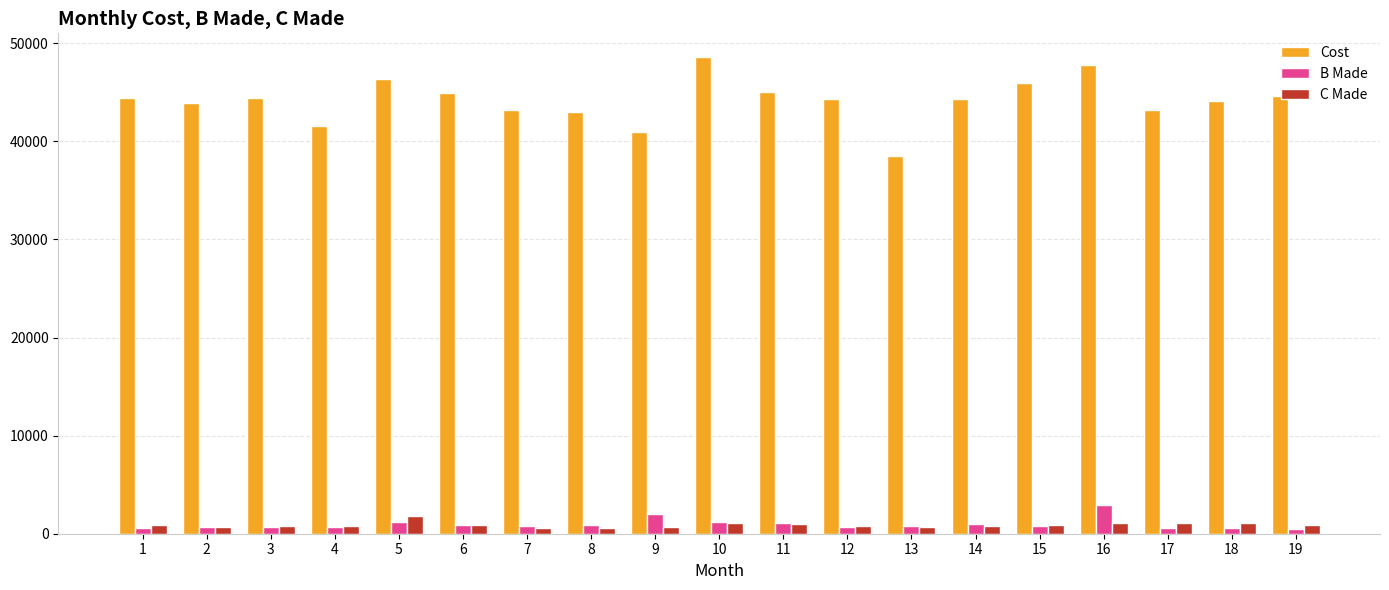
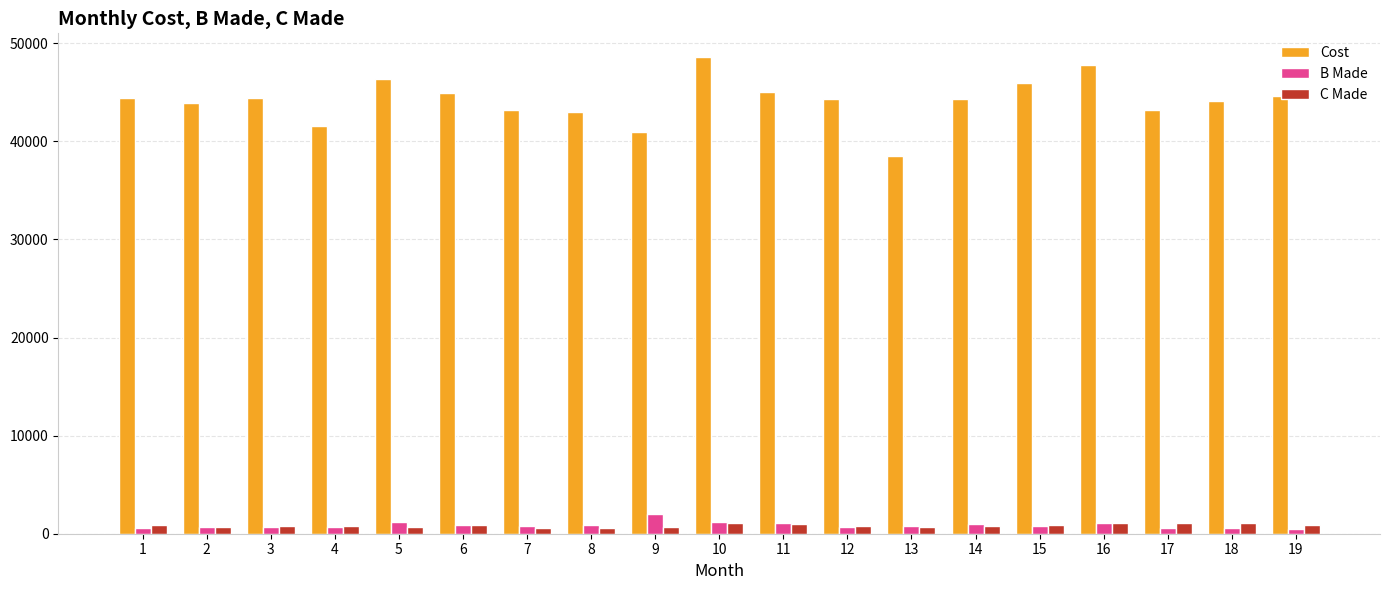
  {
    "Cost": {
      "1": 44000,
      "2": 44000,
      "3": 44000,
      "4": 42000,
      "5": 46000,
      "6": 45000,
      "7": 43000,
      "8": 43000,
      "9": 41000,
      "10": 49000,
      "11": 45000,
      "12": 44000,
      "13": 38000,
      "14": 44000,
      "15": 46000,
      "16": 48000,
      "17": 43000,
      "18": 44000,
      "19": 45000
    },
    "B Made": {
      "1": 1000,
      "2": 1000,
      "3": 1000,
      "4": 1000,
      "5": 1000,
      "6": 1000,
      "7": 1000,
      "8": 1000,
      "9": 2000,
      "10": 1000,
      "11": 1000,
      "12": 1000,
      "13": 1000,
      "14": 1000,
      "15": 1000,
-     "16": 3000,
+     "16": 1000,
      "17": 1000,
      "18": 1000,
      "19": 1000
    },
    "C Made": {
      "1": 1000,
      "2": 1000,
      "3": 1000,
      "4": 1000,
-     "5": 2000,
+     "5": 1000,
      "6": 1000,
      "7": 1000,
      "8": 1000,
      "9": 1000,
      "10": 1000,
      "11": 1000,
      "12": 1000,
      "13": 1000,
      "14": 1000,
      "15": 1000,
      "16": 1000,
      "17": 1000,
      "18": 1000,
      "19": 1000
    }
  }
